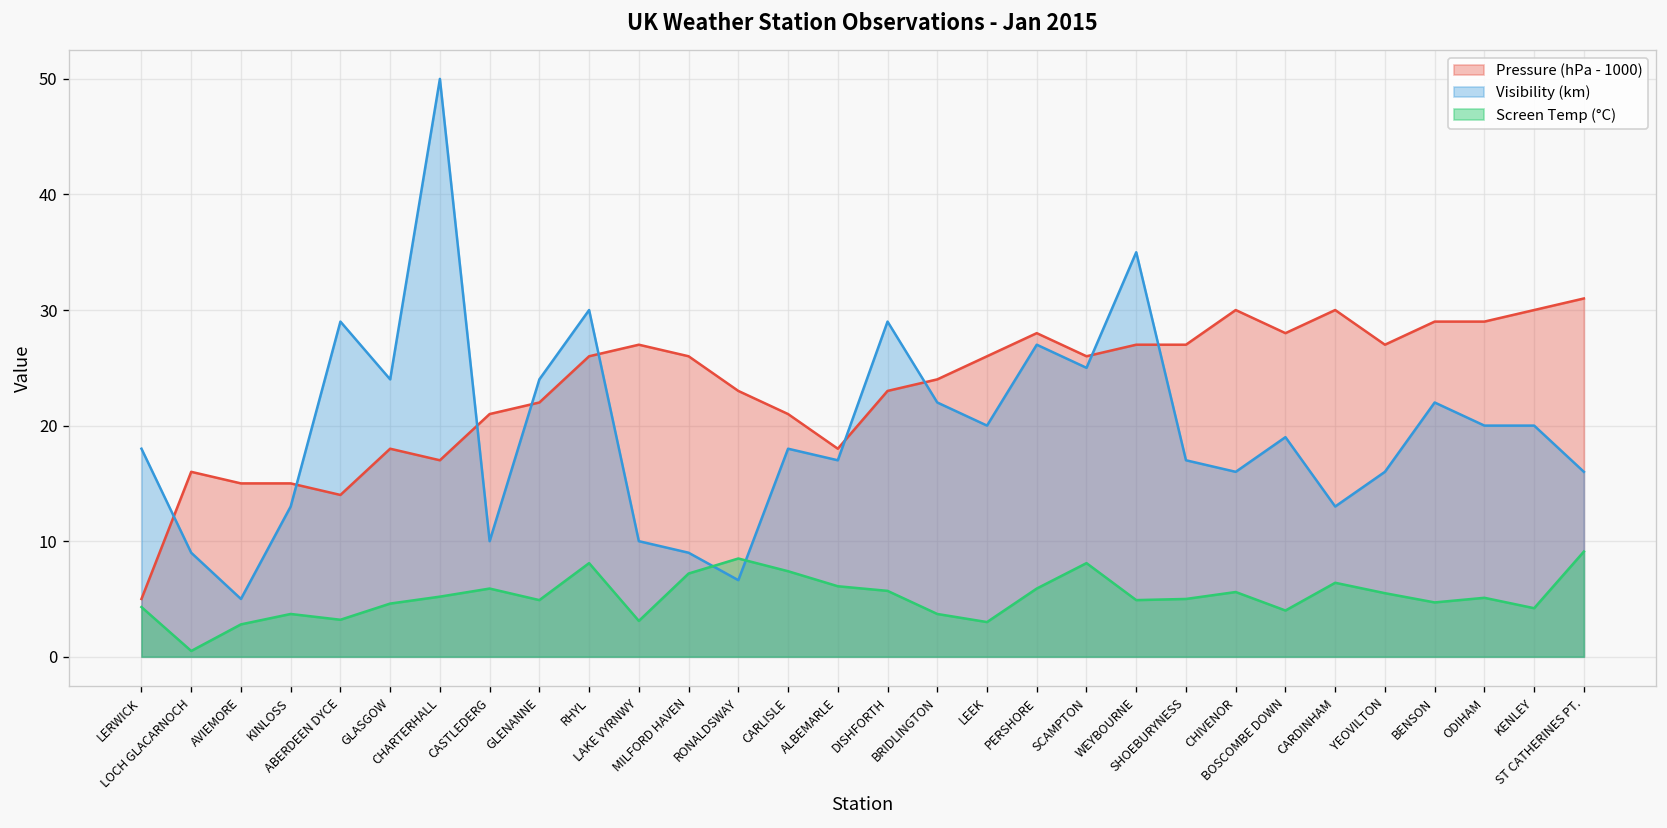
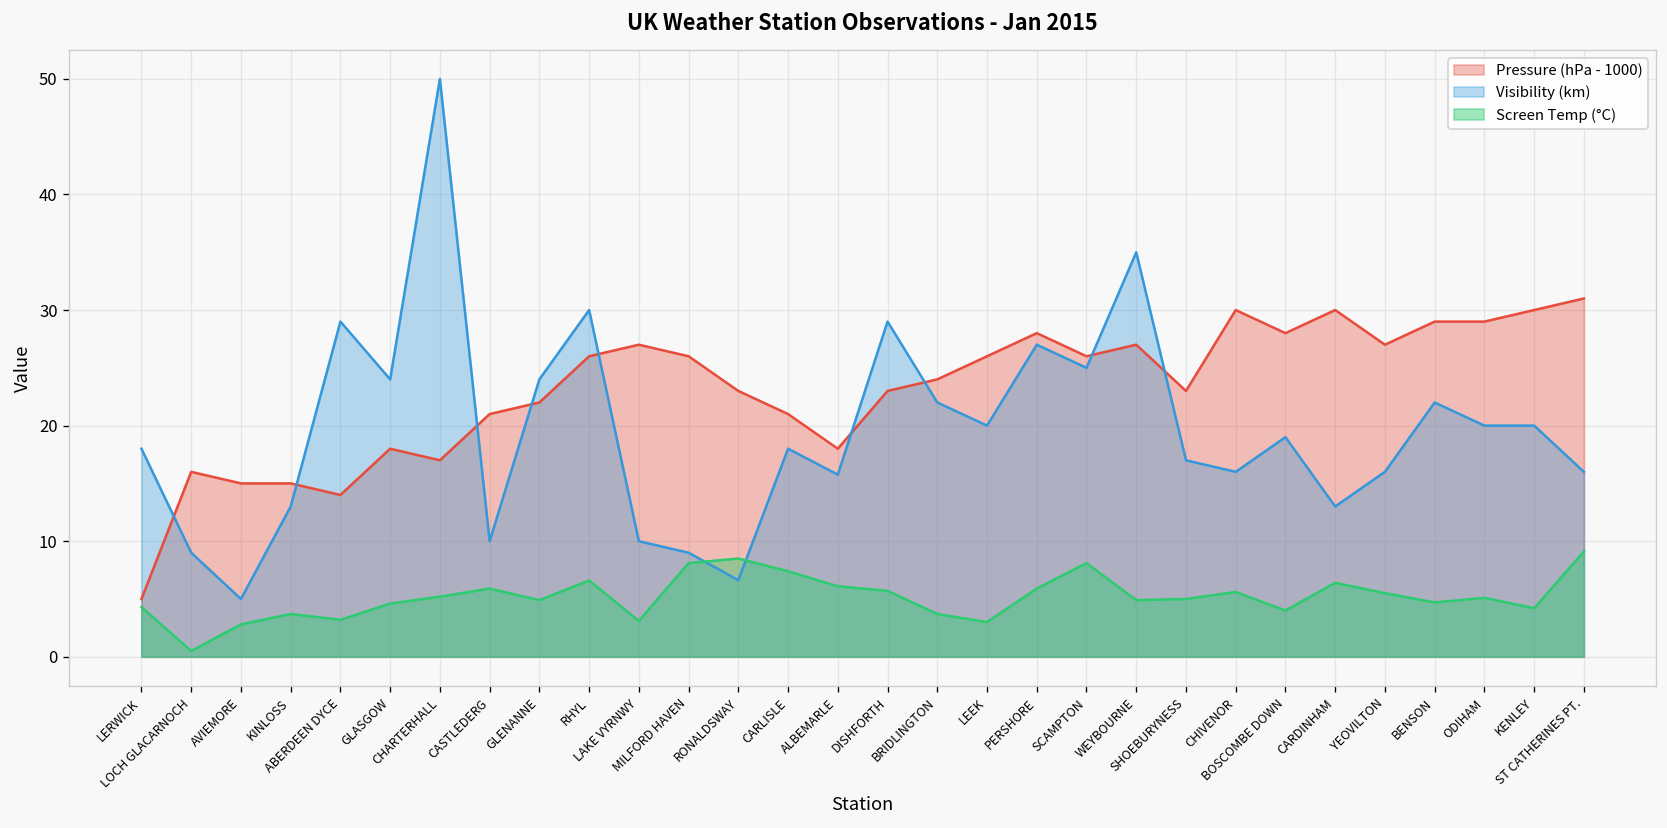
  {
    "Pressure (hPa - 1000)": {
      "LERWICK": 5,
      "LOCH GLACARNOCH": 16,
      "AVIEMORE": 15,
      "KINLOSS": 15,
      "ABERDEEN DYCE": 14,
      "GLASGOW": 18,
      "CHARTERHALL": 17,
      "CASTLEDERG": 21,
      "GLENANNE": 22,
      "RHYL": 26,
      "LAKE VYRNWY": 27,
      "MILFORD HAVEN": 26,
      "RONALDSWAY": 23,
      "CARLISLE": 21,
      "ALBEMARLE": 18,
      "DISHFORTH": 23,
      "BRIDLINGTON": 24,
      "LEEK": 26,
      "PERSHORE": 28,
      "SCAMPTON": 26,
      "WEYBOURNE": 27,
-     "SHOEBURYNESS": 27,
+     "SHOEBURYNESS": 23,
      "CHIVENOR": 30,
      "BOSCOMBE DOWN": 28,
      "CARDINHAM": 30,
      "YEOVILTON": 27,
      "BENSON": 29,
      "ODIHAM": 29,
      "KENLEY": 30,
      "ST CATHERINES PT.": 31
    },
    "Visibility (km)": {
      "LERWICK": 18,
      "LOCH GLACARNOCH": 9,
      "AVIEMORE": 5,
      "KINLOSS": 13,
      "ABERDEEN DYCE": 29,
      "GLASGOW": 24,
      "CHARTERHALL": 50,
      "CASTLEDERG": 10,
      "GLENANNE": 24,
      "RHYL": 30,
      "LAKE VYRNWY": 10,
      "MILFORD HAVEN": 9,
      "RONALDSWAY": 7,
      "CARLISLE": 18,
-     "ALBEMARLE": 17,
+     "ALBEMARLE": 16,
      "DISHFORTH": 29,
      "BRIDLINGTON": 22,
      "LEEK": 20,
      "PERSHORE": 27,
      "SCAMPTON": 25,
      "WEYBOURNE": 35,
      "SHOEBURYNESS": 17,
      "CHIVENOR": 16,
      "BOSCOMBE DOWN": 19,
      "CARDINHAM": 13,
      "YEOVILTON": 16,
      "BENSON": 22,
      "ODIHAM": 20,
      "KENLEY": 20,
      "ST CATHERINES PT.": 16
    },
    "Screen Temp (°C)": {
      "LERWICK": 4,
      "LOCH GLACARNOCH": 1,
      "AVIEMORE": 3,
      "KINLOSS": 4,
      "ABERDEEN DYCE": 3,
      "GLASGOW": 5,
      "CHARTERHALL": 5,
      "CASTLEDERG": 6,
      "GLENANNE": 5,
-     "RHYL": 8,
+     "RHYL": 7,
      "LAKE VYRNWY": 3,
-     "MILFORD HAVEN": 7,
+     "MILFORD HAVEN": 8,
      "RONALDSWAY": 9,
      "CARLISLE": 7,
      "ALBEMARLE": 6,
      "DISHFORTH": 6,
      "BRIDLINGTON": 4,
      "LEEK": 3,
      "PERSHORE": 6,
      "SCAMPTON": 8,
      "WEYBOURNE": 5,
      "SHOEBURYNESS": 5,
      "CHIVENOR": 6,
      "BOSCOMBE DOWN": 4,
      "CARDINHAM": 6,
      "YEOVILTON": 6,
      "BENSON": 5,
      "ODIHAM": 5,
      "KENLEY": 4,
      "ST CATHERINES PT.": 9
    }
  }
